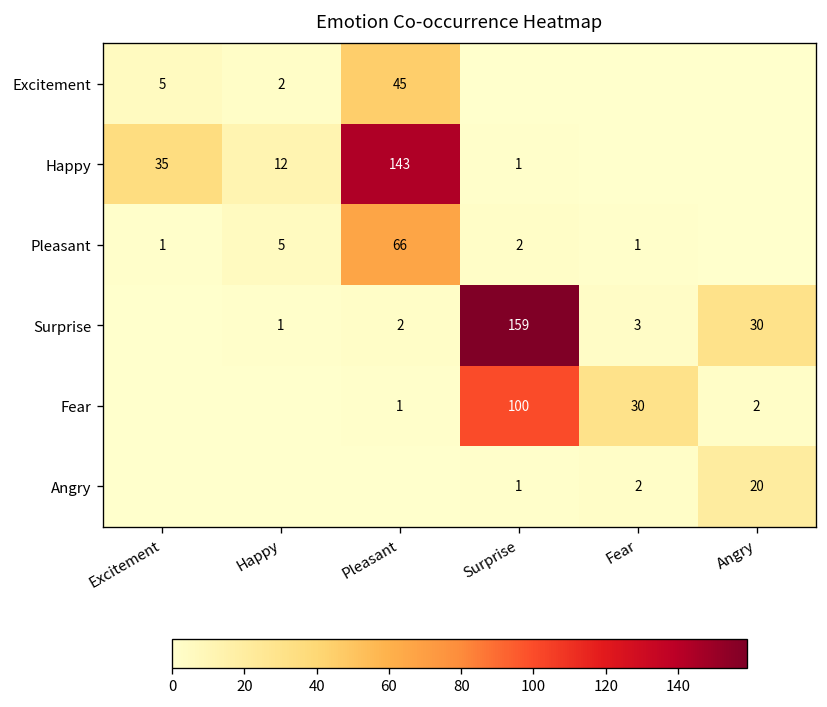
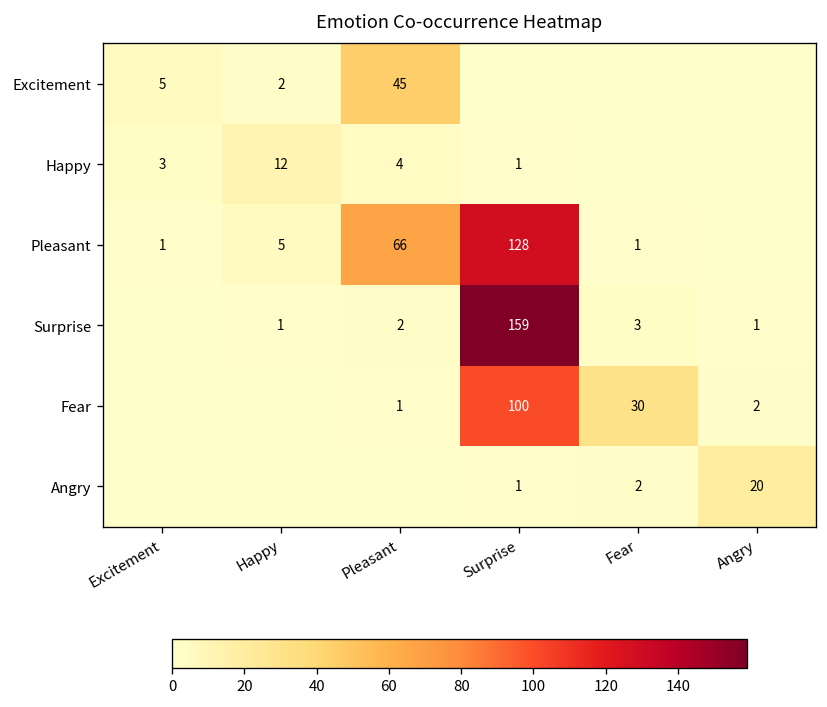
  {
    "Excitement": {
      "Excitement": 5,
      "Happy": 2,
      "Pleasant": 45
    },
    "Happy": {
-     "Excitement": 35,
+     "Excitement": 3,
      "Happy": 12,
-     "Pleasant": 143,
+     "Pleasant": 4,
      "Surprise": 1
    },
    "Pleasant": {
      "Excitement": 1,
      "Happy": 5,
      "Pleasant": 66,
-     "Surprise": 2,
+     "Surprise": 128,
      "Fear": 1
    },
    "Surprise": {
      "Happy": 1,
      "Pleasant": 2,
      "Surprise": 159,
      "Fear": 3,
-     "Angry": 30
+     "Angry": 1
    },
    "Fear": {
      "Pleasant": 1,
      "Surprise": 100,
      "Fear": 30,
      "Angry": 2
    },
    "Angry": {
      "Surprise": 1,
      "Fear": 2,
      "Angry": 20
    }
  }
